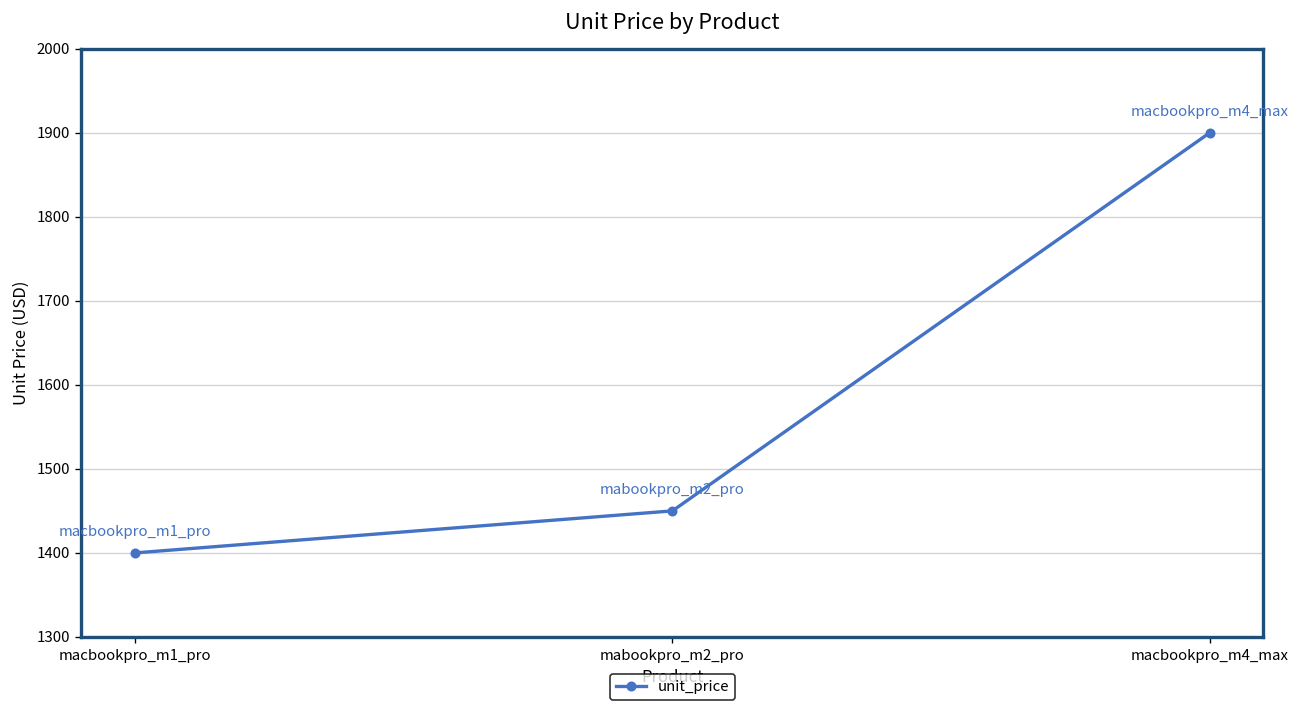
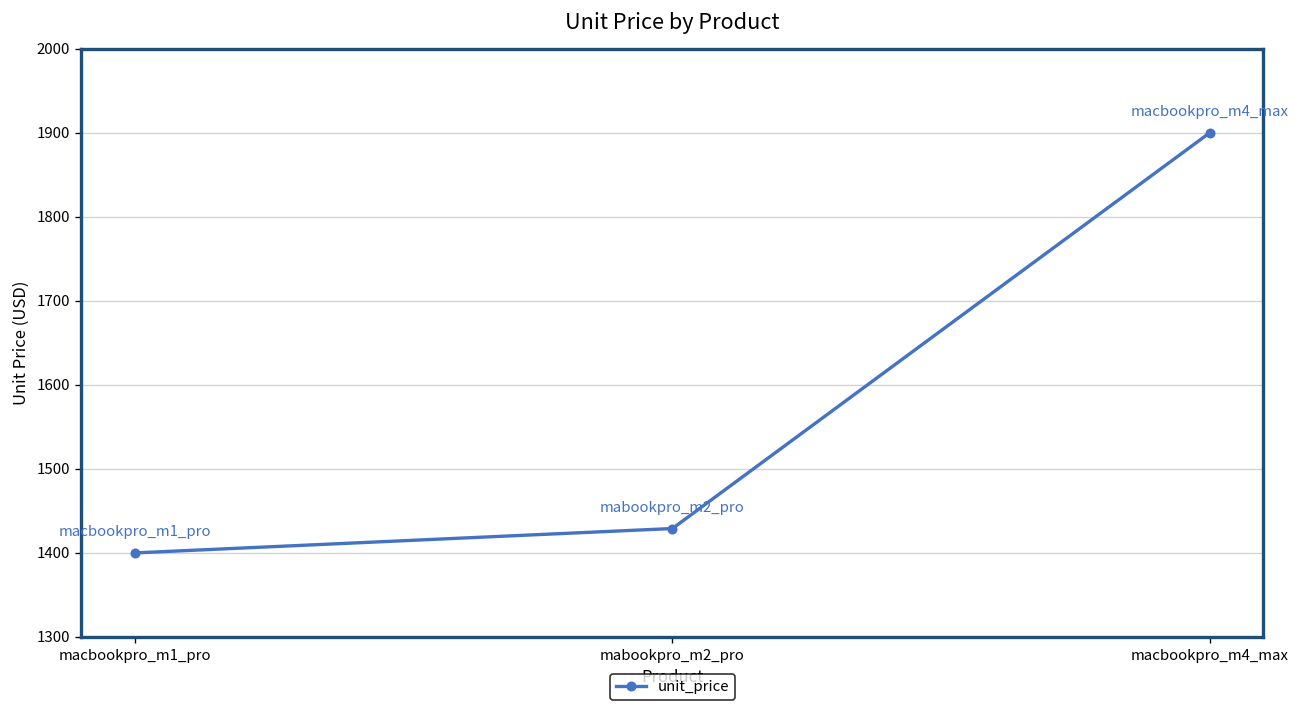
  {
    "macbookpro_m1_pro": 1400,
-   "mabookpro_m2_pro": 1450,
+   "mabookpro_m2_pro": 1430,
    "macbookpro_m4_max": 1900
  }
